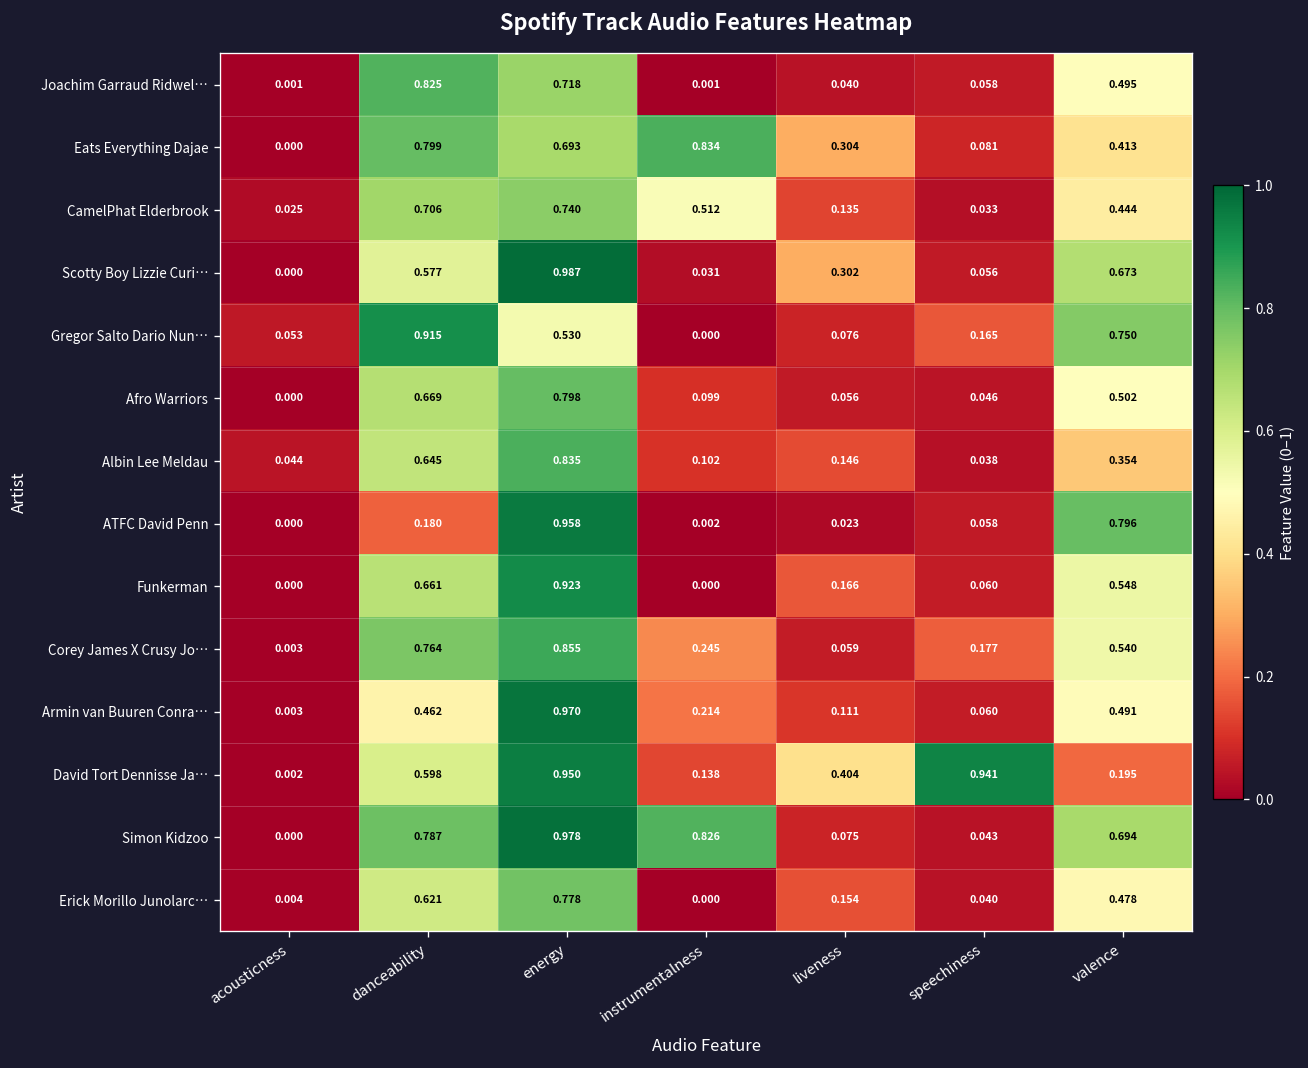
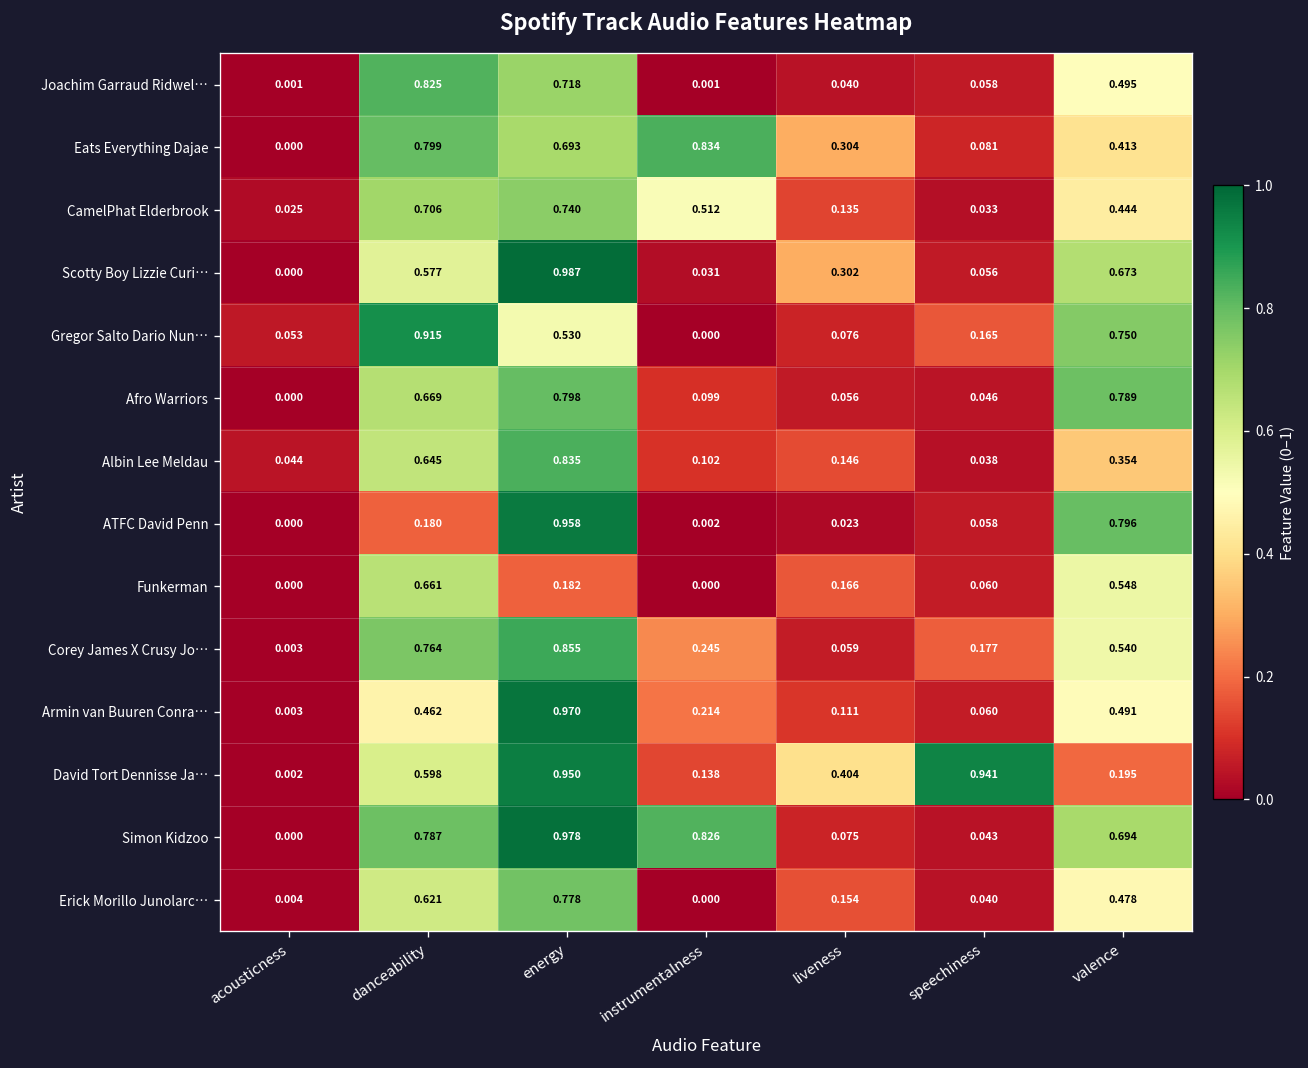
  {
    "Joachim Garraud Ridwel…": {
      "acousticness": 0.001,
      "danceability": 0.825,
      "energy": 0.718,
      "instrumentalness": 0.001,
      "liveness": 0.040,
      "speechiness": 0.058,
      "valence": 0.495
    },
    "Eats Everything Dajae": {
      "acousticness": 0.000,
      "danceability": 0.799,
      "energy": 0.693,
      "instrumentalness": 0.834,
      "liveness": 0.304,
      "speechiness": 0.081,
      "valence": 0.413
    },
    "CamelPhat Elderbrook": {
      "acousticness": 0.025,
      "danceability": 0.706,
      "energy": 0.740,
      "instrumentalness": 0.512,
      "liveness": 0.135,
      "speechiness": 0.033,
      "valence": 0.444
    },
    "Scotty Boy Lizzie Curi…": {
      "acousticness": 0.000,
      "danceability": 0.577,
      "energy": 0.987,
      "instrumentalness": 0.031,
      "liveness": 0.302,
      "speechiness": 0.056,
      "valence": 0.673
    },
    "Gregor Salto Dario Nun…": {
      "acousticness": 0.053,
      "danceability": 0.915,
      "energy": 0.530,
      "instrumentalness": 0.000,
      "liveness": 0.076,
      "speechiness": 0.165,
      "valence": 0.750
    },
    "Afro Warriors": {
      "acousticness": 0.000,
      "danceability": 0.669,
      "energy": 0.798,
      "instrumentalness": 0.099,
      "liveness": 0.056,
      "speechiness": 0.046,
-     "valence": 0.502
+     "valence": 0.789
    },
    "Albin Lee Meldau": {
      "acousticness": 0.044,
      "danceability": 0.645,
      "energy": 0.835,
      "instrumentalness": 0.102,
      "liveness": 0.146,
      "speechiness": 0.038,
      "valence": 0.354
    },
    "ATFC David Penn": {
      "acousticness": 0.000,
      "danceability": 0.180,
      "energy": 0.958,
      "instrumentalness": 0.002,
      "liveness": 0.023,
      "speechiness": 0.058,
      "valence": 0.796
    },
    "Funkerman": {
      "acousticness": 0.000,
      "danceability": 0.661,
-     "energy": 0.923,
+     "energy": 0.182,
      "instrumentalness": 0.000,
      "liveness": 0.166,
      "speechiness": 0.060,
      "valence": 0.548
    },
    "Corey James X Crusy Jo…": {
      "acousticness": 0.003,
      "danceability": 0.764,
      "energy": 0.855,
      "instrumentalness": 0.245,
      "liveness": 0.059,
      "speechiness": 0.177,
      "valence": 0.540
    },
    "Armin van Buuren Conra…": {
      "acousticness": 0.003,
      "danceability": 0.462,
      "energy": 0.970,
      "instrumentalness": 0.214,
      "liveness": 0.111,
      "speechiness": 0.060,
      "valence": 0.491
    },
    "David Tort Dennisse Ja…": {
      "acousticness": 0.002,
      "danceability": 0.598,
      "energy": 0.950,
      "instrumentalness": 0.138,
      "liveness": 0.404,
      "speechiness": 0.941,
      "valence": 0.195
    },
    "Simon Kidzoo": {
      "acousticness": 0.000,
      "danceability": 0.787,
      "energy": 0.978,
      "instrumentalness": 0.826,
      "liveness": 0.075,
      "speechiness": 0.043,
      "valence": 0.694
    },
    "Erick Morillo Junolarc…": {
      "acousticness": 0.004,
      "danceability": 0.621,
      "energy": 0.778,
      "instrumentalness": 0.000,
      "liveness": 0.154,
      "speechiness": 0.040,
      "valence": 0.478
    }
  }
